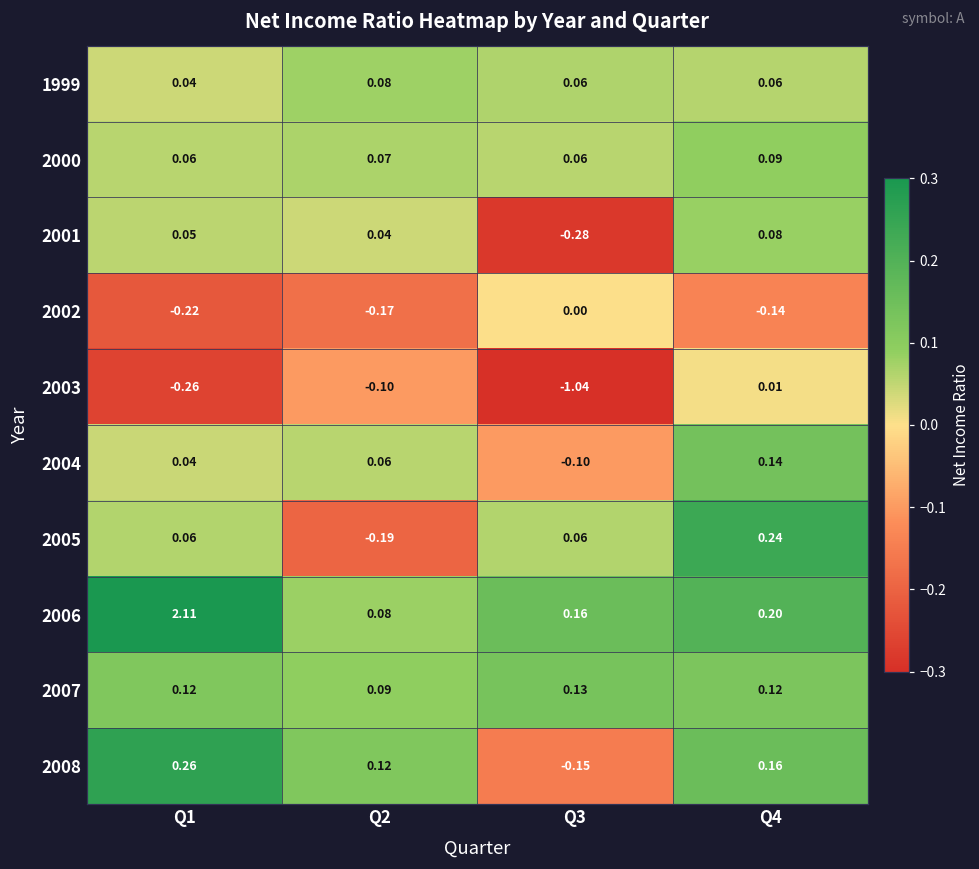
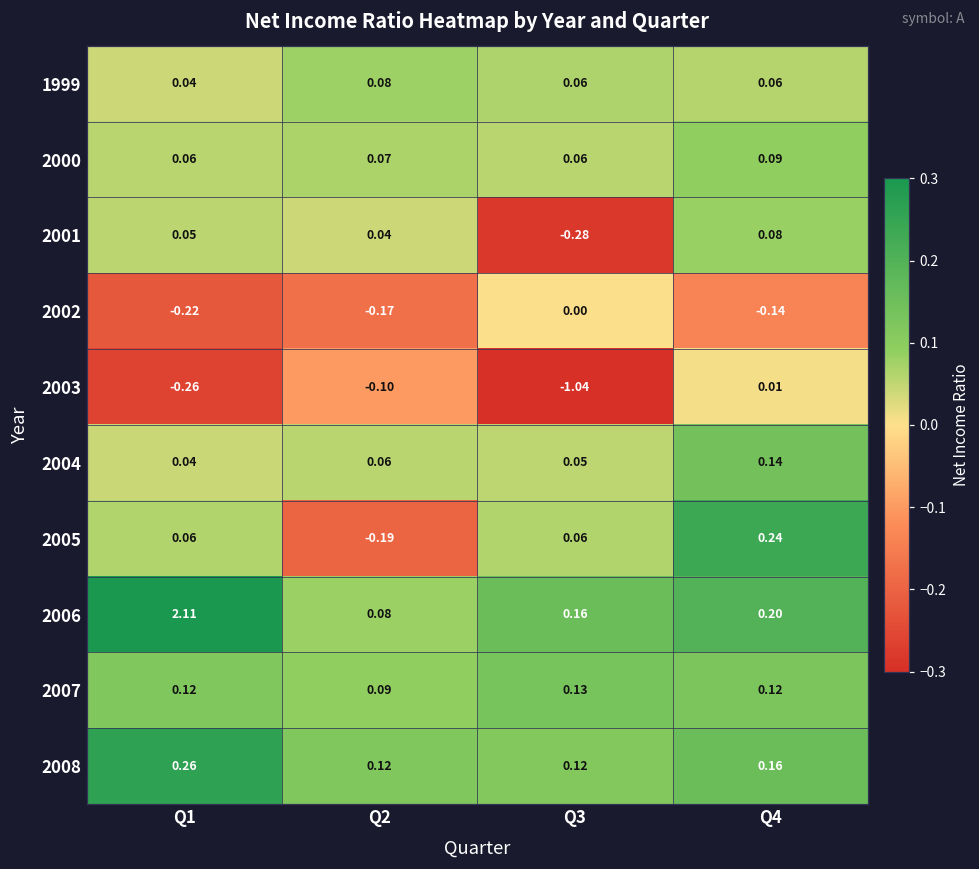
  {
    "1999": {
      "Q1": 0.04,
      "Q2": 0.08,
      "Q3": 0.06,
      "Q4": 0.06
    },
    "2000": {
      "Q1": 0.06,
      "Q2": 0.07,
      "Q3": 0.06,
      "Q4": 0.09
    },
    "2001": {
      "Q1": 0.05,
      "Q2": 0.04,
      "Q3": -0.28,
      "Q4": 0.08
    },
    "2002": {
      "Q1": -0.22,
      "Q2": -0.17,
      "Q3": 0.00,
      "Q4": -0.14
    },
    "2003": {
      "Q1": -0.26,
      "Q2": -0.10,
      "Q3": -1.04,
      "Q4": 0.01
    },
    "2004": {
      "Q1": 0.04,
      "Q2": 0.06,
-     "Q3": -0.10,
+     "Q3": 0.05,
      "Q4": 0.14
    },
    "2005": {
      "Q1": 0.06,
      "Q2": -0.19,
      "Q3": 0.06,
      "Q4": 0.24
    },
    "2006": {
      "Q1": 2.11,
      "Q2": 0.08,
      "Q3": 0.16,
      "Q4": 0.20
    },
    "2007": {
      "Q1": 0.12,
      "Q2": 0.09,
      "Q3": 0.13,
      "Q4": 0.12
    },
    "2008": {
      "Q1": 0.26,
      "Q2": 0.12,
-     "Q3": -0.15,
+     "Q3": 0.12,
      "Q4": 0.16
    }
  }
